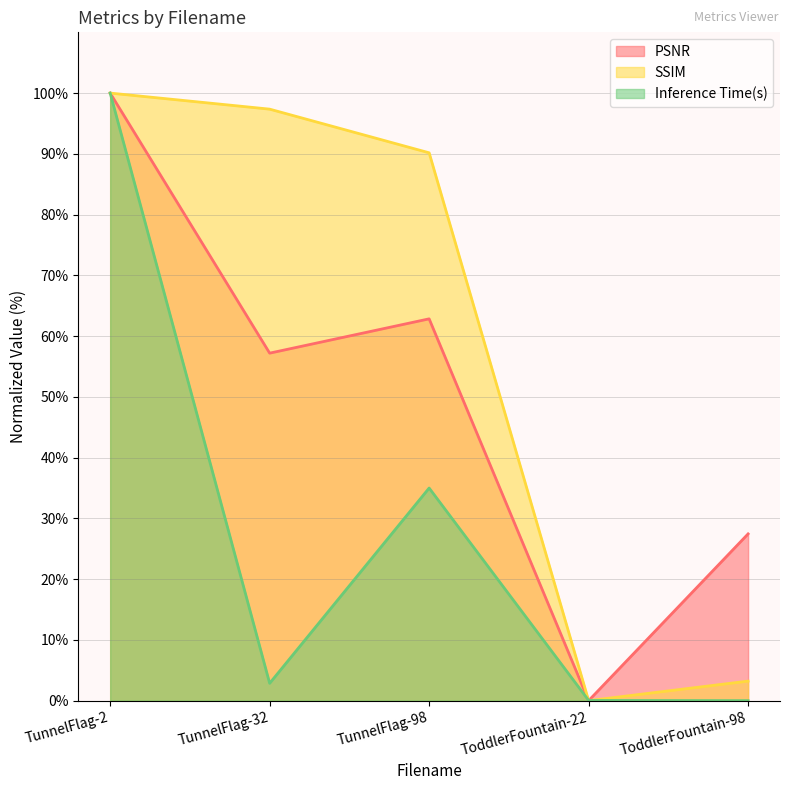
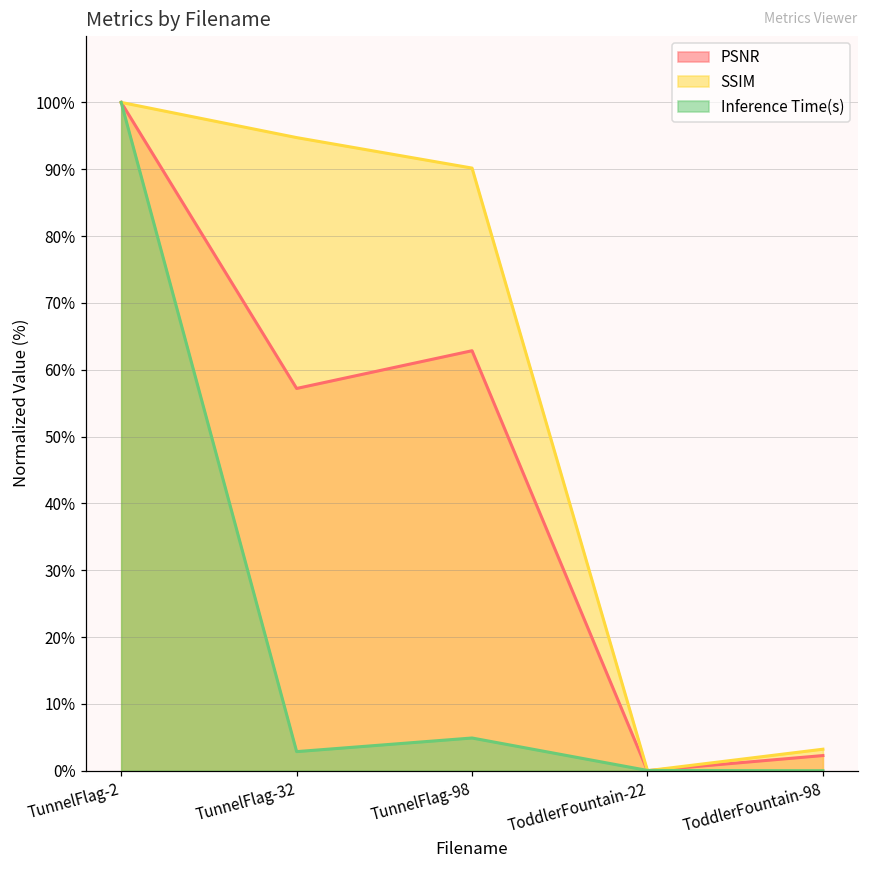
  {
    "PSNR": {
      "TunnelFlag-32": "57%",
      "TunnelFlag-98": "63%",
-     "ToddlerFountain-98": "27%"
+     "ToddlerFountain-98": "2%"
    },
    "SSIM": {
-     "TunnelFlag-32": "97%",
+     "TunnelFlag-32": "95%",
      "TunnelFlag-98": "90%",
      "ToddlerFountain-98": "3%"
    },
    "Inference Time(s)": {
      "TunnelFlag-32": "3%",
-     "TunnelFlag-98": "35%",
+     "TunnelFlag-98": "5%",
      "ToddlerFountain-98": "0%"
    }
  }
